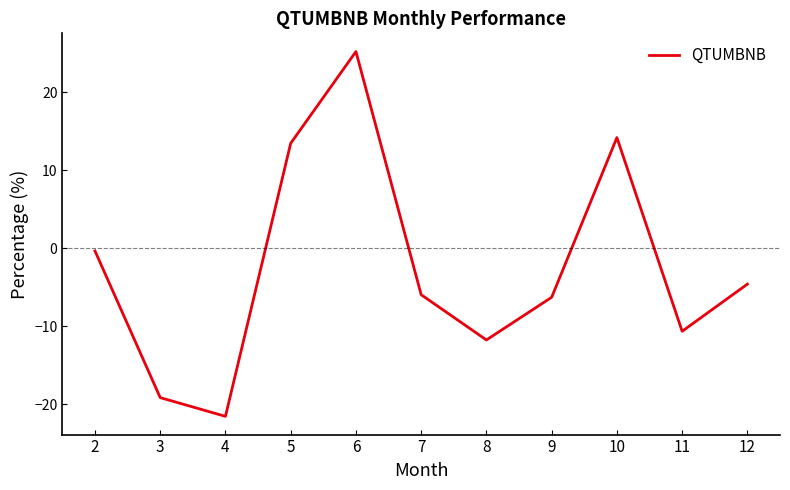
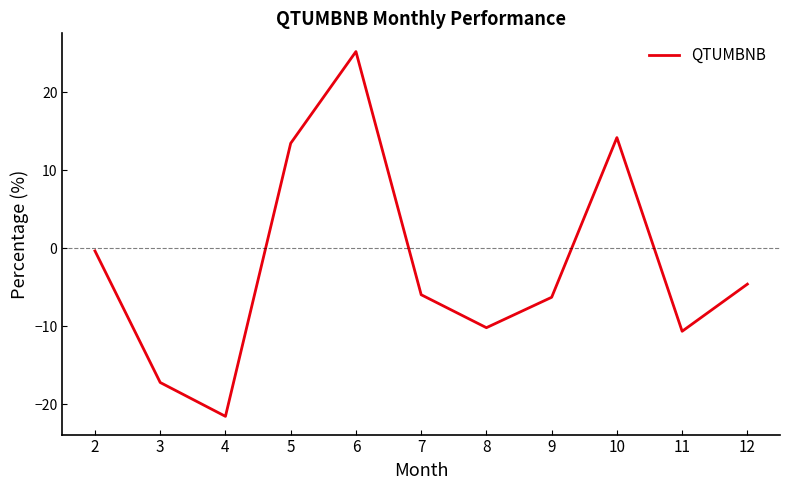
  {
    "2": 0,
-   "3": -19,
+   "3": -17,
    "4": -22,
    "5": 13,
    "6": 25,
    "7": -6,
-   "8": -12,
+   "8": -10,
    "9": -6,
    "10": 14,
    "11": -11,
    "12": -5
  }
